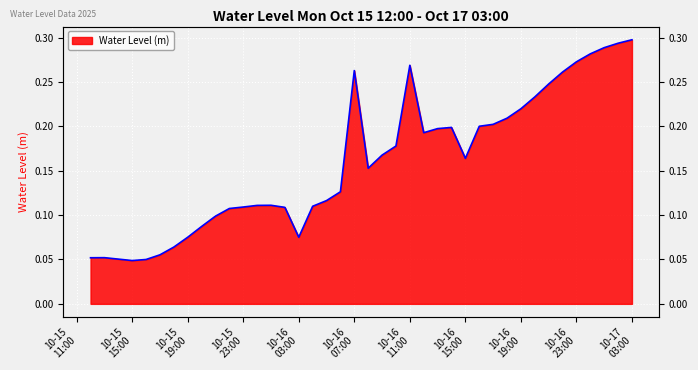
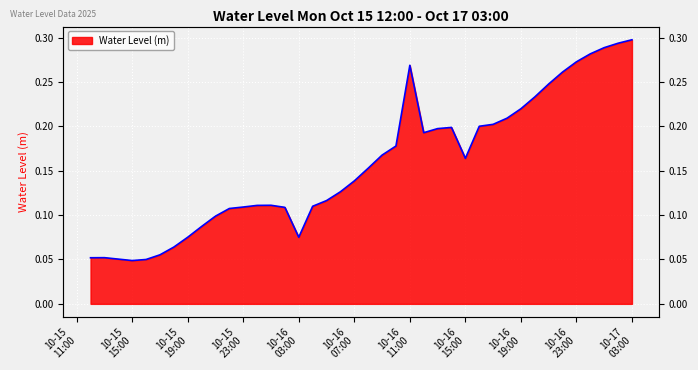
  {
    "10-15 15:00": 0.05,
    "10-15 19:00": 0.08,
    "10-15 23:00": 0.11,
    "10-16 03:00": 0.08,
-   "10-16 07:00": 0.26,
+   "10-16 07:00": 0.14,
    "10-16 11:00": 0.27,
    "10-16 15:00": 0.16,
    "10-16 19:00": 0.22,
    "10-16 23:00": 0.27,
    "10-17 03:00": 0.30
  }
